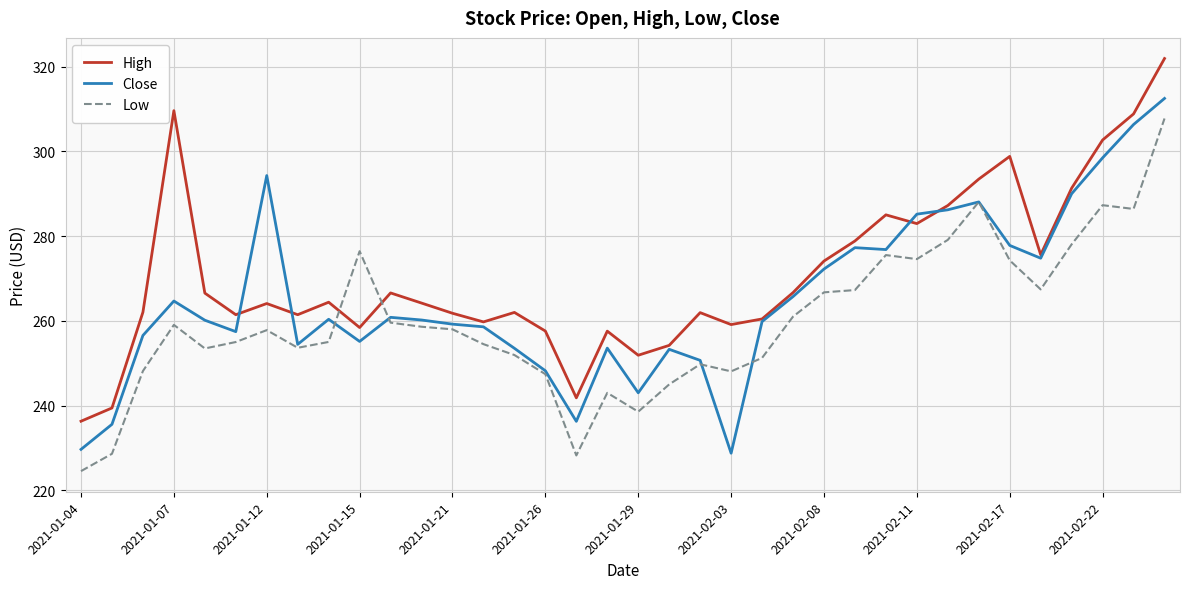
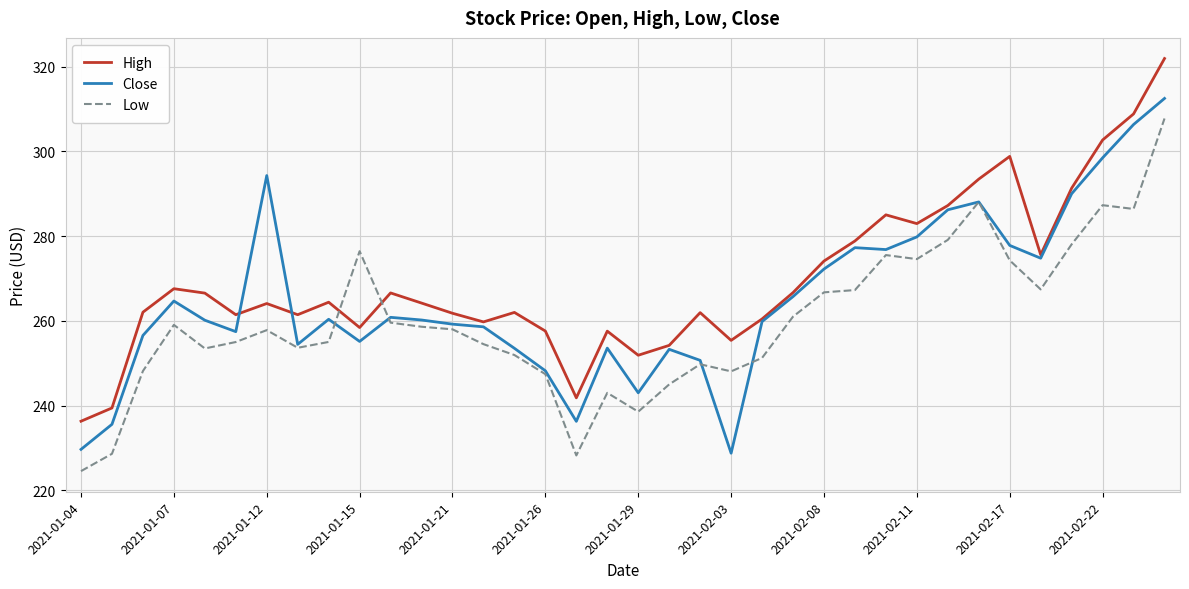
  {
    "High": {
      "2021-01-04": 236,
-     "2021-01-07": 310,
+     "2021-01-07": 268,
      "2021-01-12": 264,
      "2021-01-15": 258,
      "2021-01-21": 262,
      "2021-01-26": 258,
      "2021-01-29": 252,
-     "2021-02-03": 259,
+     "2021-02-03": 255,
      "2021-02-08": 274,
      "2021-02-11": 283,
      "2021-02-17": 299,
      "2021-02-22": 303
    },
    "Close": {
      "2021-01-04": 230,
      "2021-01-07": 265,
      "2021-01-12": 294,
      "2021-01-15": 255,
      "2021-01-21": 259,
      "2021-01-26": 248,
      "2021-01-29": 243,
      "2021-02-03": 229,
      "2021-02-08": 272,
-     "2021-02-11": 285,
+     "2021-02-11": 280,
      "2021-02-17": 278,
      "2021-02-22": 298
    },
    "Low": {
      "2021-01-04": 225,
      "2021-01-07": 259,
      "2021-01-12": 258,
      "2021-01-15": 276,
      "2021-01-21": 258,
      "2021-01-26": 247,
      "2021-01-29": 239,
      "2021-02-03": 248,
      "2021-02-08": 267,
      "2021-02-11": 275,
      "2021-02-17": 274,
      "2021-02-22": 287
    }
  }
